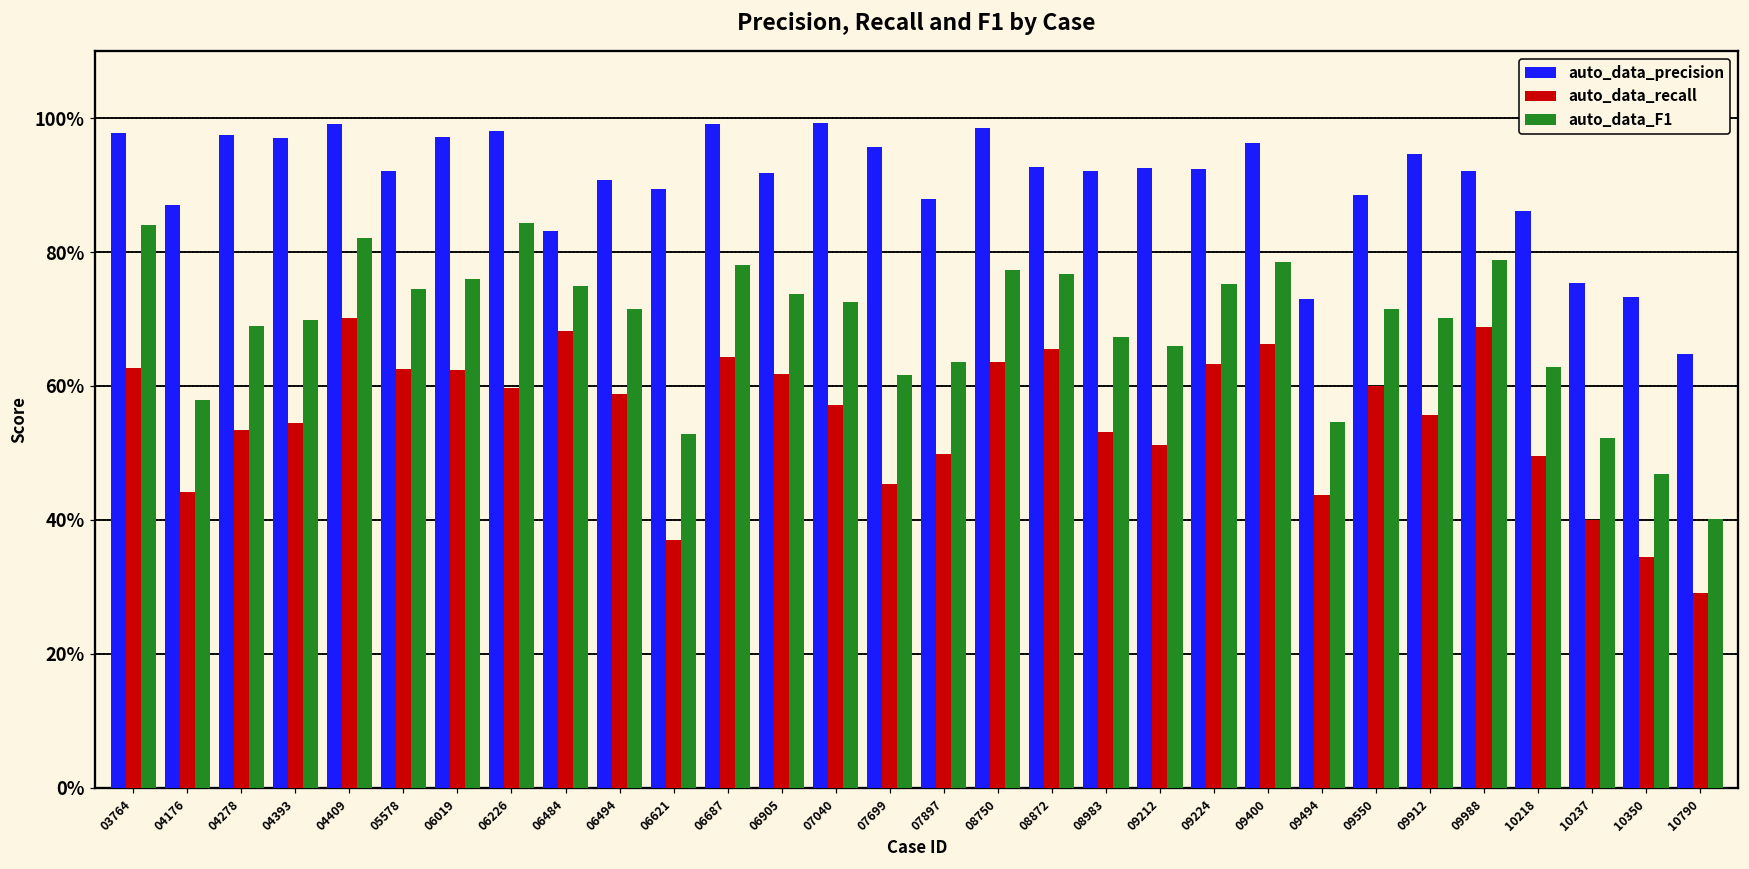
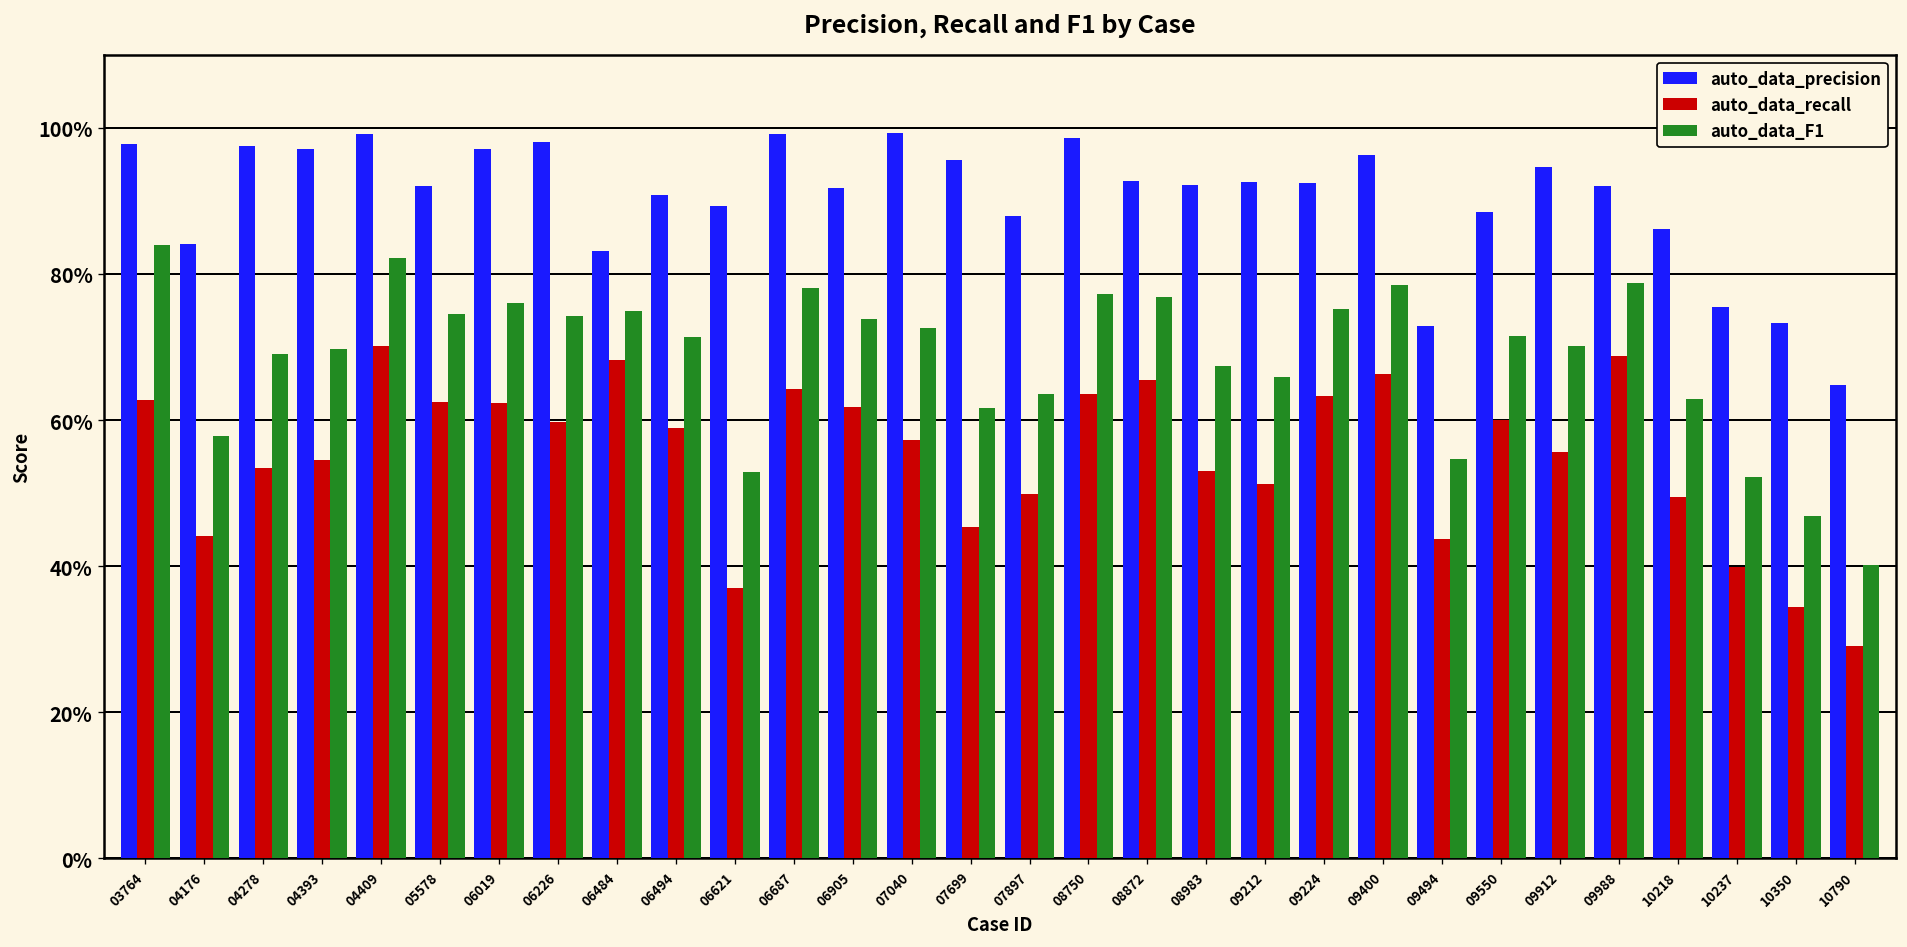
  {
    "auto_data_precision": {
      "03764": "98%",
-     "04176": "87%",
+     "04176": "84%",
      "04278": "98%",
      "04393": "97%",
      "04409": "99%",
      "05578": "92%",
      "06019": "97%",
      "06226": "98%",
      "06484": "83%",
      "06494": "91%",
      "06621": "89%",
      "06687": "99%",
      "06905": "92%",
      "07040": "99%",
      "07699": "96%",
      "07897": "88%",
      "08750": "99%",
      "08872": "93%",
      "08983": "92%",
      "09212": "93%",
      "09224": "92%",
      "09400": "96%",
      "09494": "73%",
      "09550": "88%",
      "09912": "95%",
      "09988": "92%",
      "10218": "86%",
      "10237": "75%",
      "10350": "73%",
      "10790": "65%"
    },
    "auto_data_recall": {
      "03764": "63%",
      "04176": "44%",
      "04278": "53%",
      "04393": "54%",
      "04409": "70%",
      "05578": "63%",
      "06019": "62%",
      "06226": "60%",
      "06484": "68%",
      "06494": "59%",
      "06621": "37%",
      "06687": "64%",
      "06905": "62%",
      "07040": "57%",
      "07699": "45%",
      "07897": "50%",
      "08750": "64%",
      "08872": "66%",
      "08983": "53%",
      "09212": "51%",
      "09224": "63%",
      "09400": "66%",
      "09494": "44%",
      "09550": "60%",
      "09912": "56%",
      "09988": "69%",
      "10218": "50%",
      "10237": "40%",
      "10350": "34%",
      "10790": "29%"
    },
    "auto_data_F1": {
      "03764": "84%",
      "04176": "58%",
      "04278": "69%",
      "04393": "70%",
      "04409": "82%",
      "05578": "74%",
      "06019": "76%",
-     "06226": "84%",
+     "06226": "74%",
      "06484": "75%",
      "06494": "71%",
      "06621": "53%",
      "06687": "78%",
      "06905": "74%",
      "07040": "73%",
      "07699": "62%",
      "07897": "64%",
      "08750": "77%",
      "08872": "77%",
      "08983": "67%",
      "09212": "66%",
      "09224": "75%",
      "09400": "78%",
      "09494": "55%",
      "09550": "72%",
      "09912": "70%",
      "09988": "79%",
      "10218": "63%",
      "10237": "52%",
      "10350": "47%",
      "10790": "40%"
    }
  }
